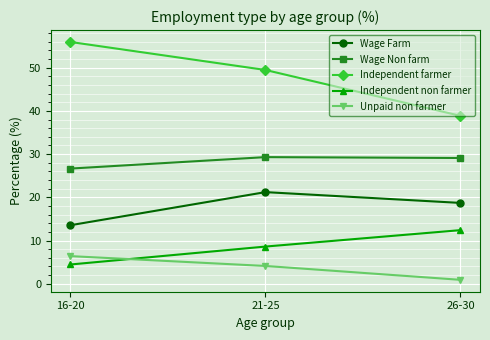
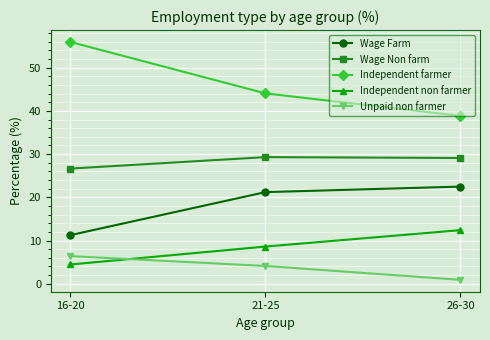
  {
    "Wage Farm": {
-     "16-20": 14,
+     "16-20": 11,
      "21-25": 21,
-     "26-30": 19
+     "26-30": 22
    },
    "Independent farmer": {
      "16-20": 56,
-     "21-25": 49,
+     "21-25": 44,
      "26-30": 39
    },
    "Unpaid non farmer": {
      "16-20": 6,
      "21-25": 4,
      "26-30": 1
    }
  }
